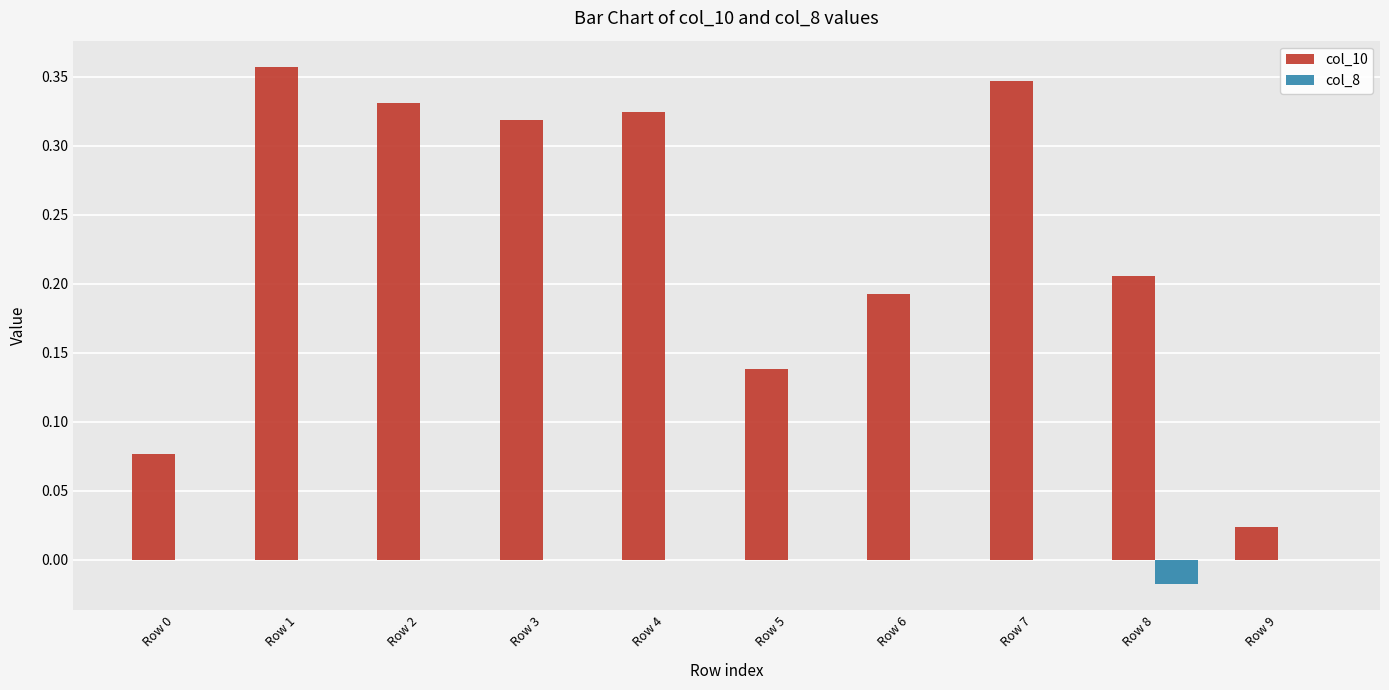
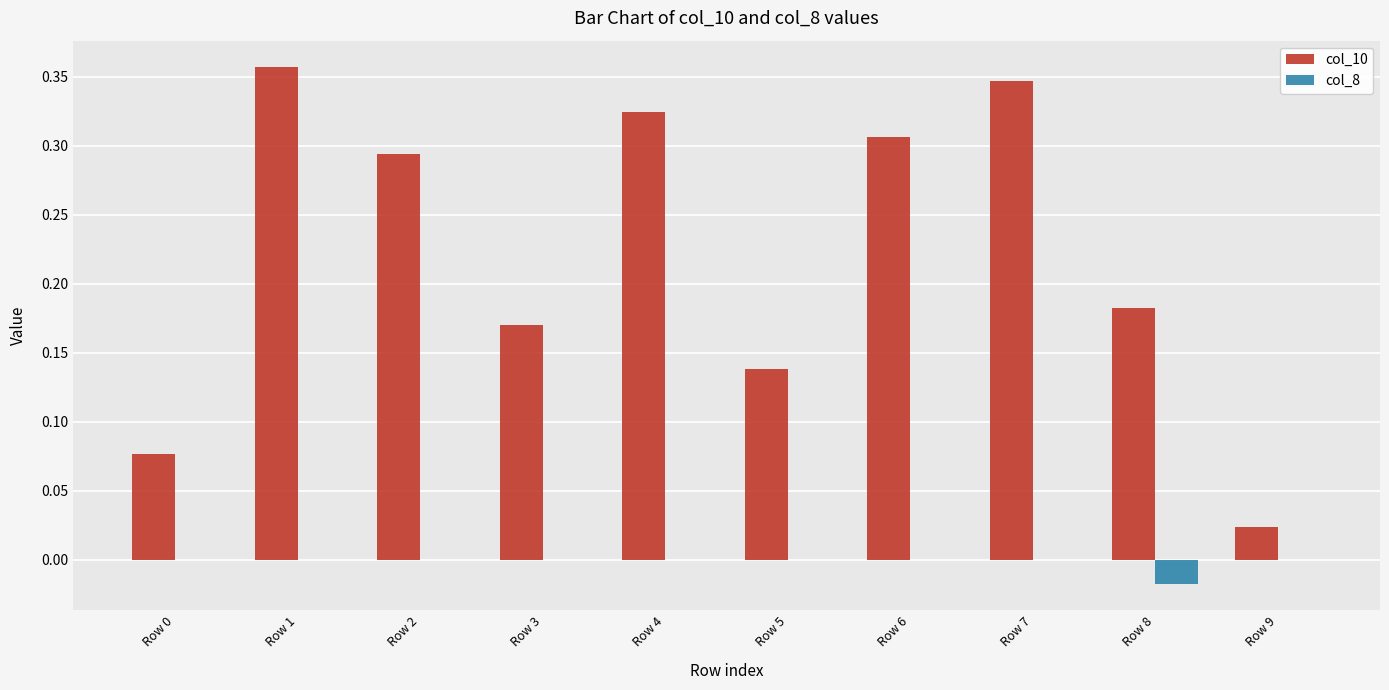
  {
    "col_10": {
      "Row 0": 0.077,
      "Row 1": 0.357,
-     "Row 2": 0.331,
-     "Row 3": 0.319,
+     "Row 2": 0.294,
+     "Row 3": 0.170,
      "Row 4": 0.324,
      "Row 5": 0.138,
-     "Row 6": 0.193,
+     "Row 6": 0.306,
      "Row 7": 0.347,
-     "Row 8": 0.206,
+     "Row 8": 0.183,
      "Row 9": 0.024
    },
    "col_8": {
      "Row 0": 0.000,
      "Row 1": 0.000,
      "Row 2": 0.000,
      "Row 3": 0.000,
      "Row 4": 0.000,
      "Row 5": 0.000,
      "Row 6": 0.000,
      "Row 7": 0.000,
      "Row 8": -0.018,
      "Row 9": 0.000
    }
  }
